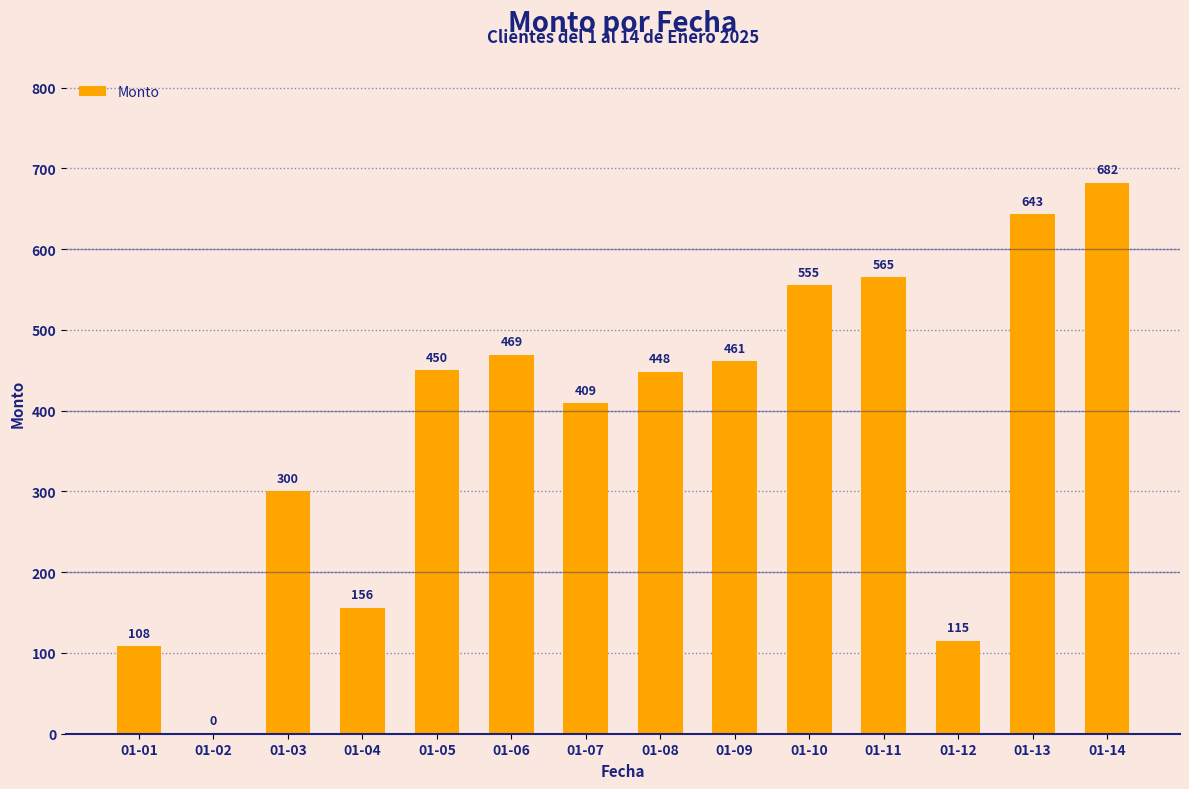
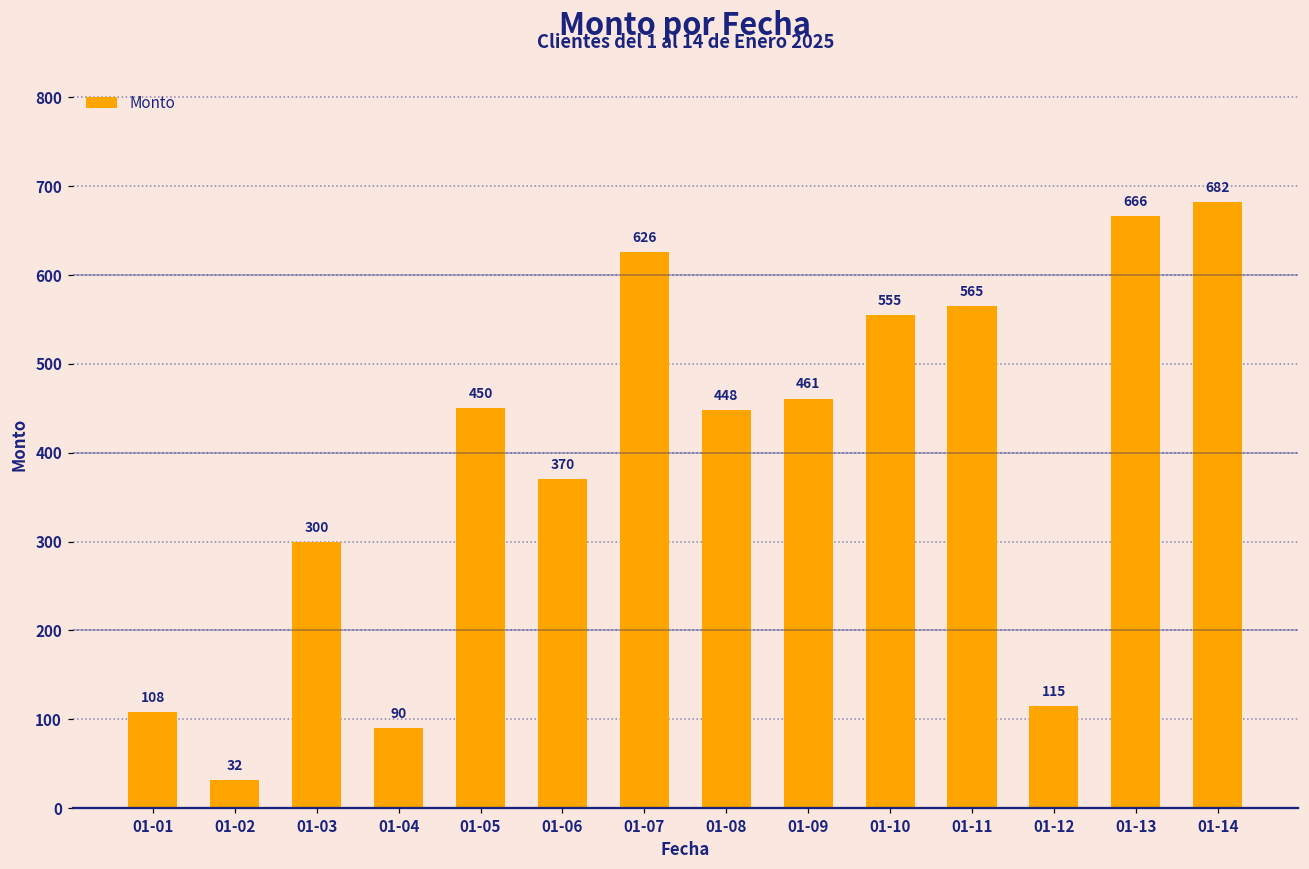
  {
    "01-01": 108,
-   "01-02": 0,
+   "01-02": 32,
    "01-03": 300,
-   "01-04": 156,
+   "01-04": 90,
    "01-05": 450,
-   "01-06": 469,
-   "01-07": 409,
+   "01-06": 370,
+   "01-07": 626,
    "01-08": 448,
    "01-09": 461,
    "01-10": 555,
    "01-11": 565,
    "01-12": 115,
-   "01-13": 643,
+   "01-13": 666,
    "01-14": 682
  }
